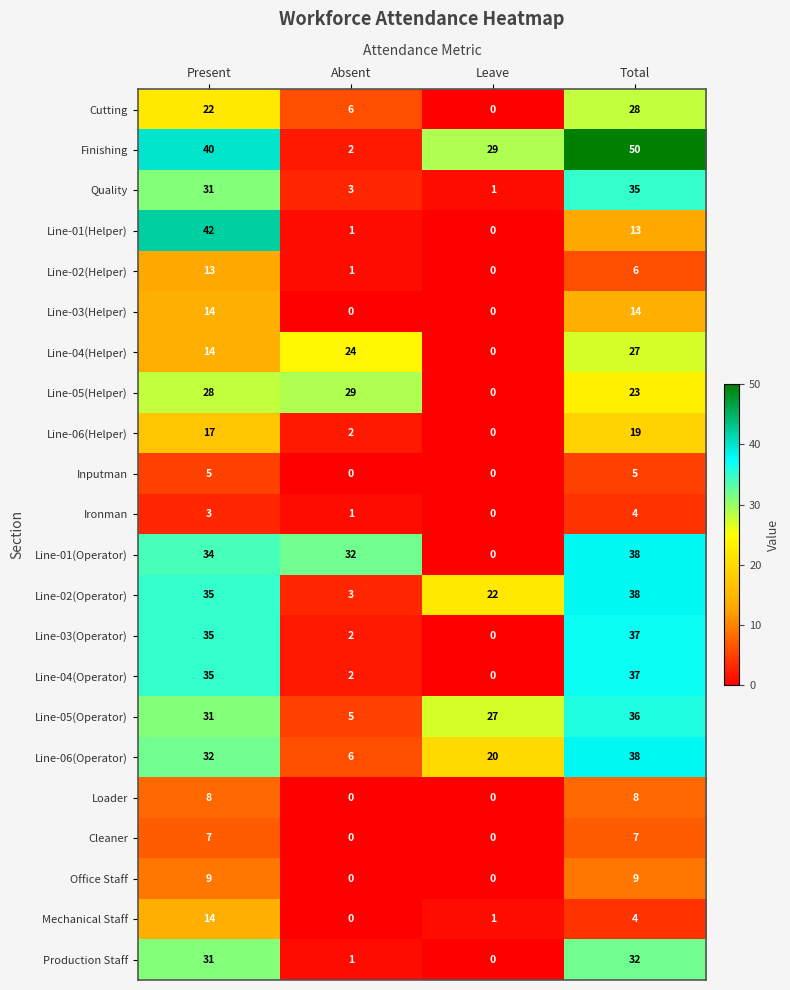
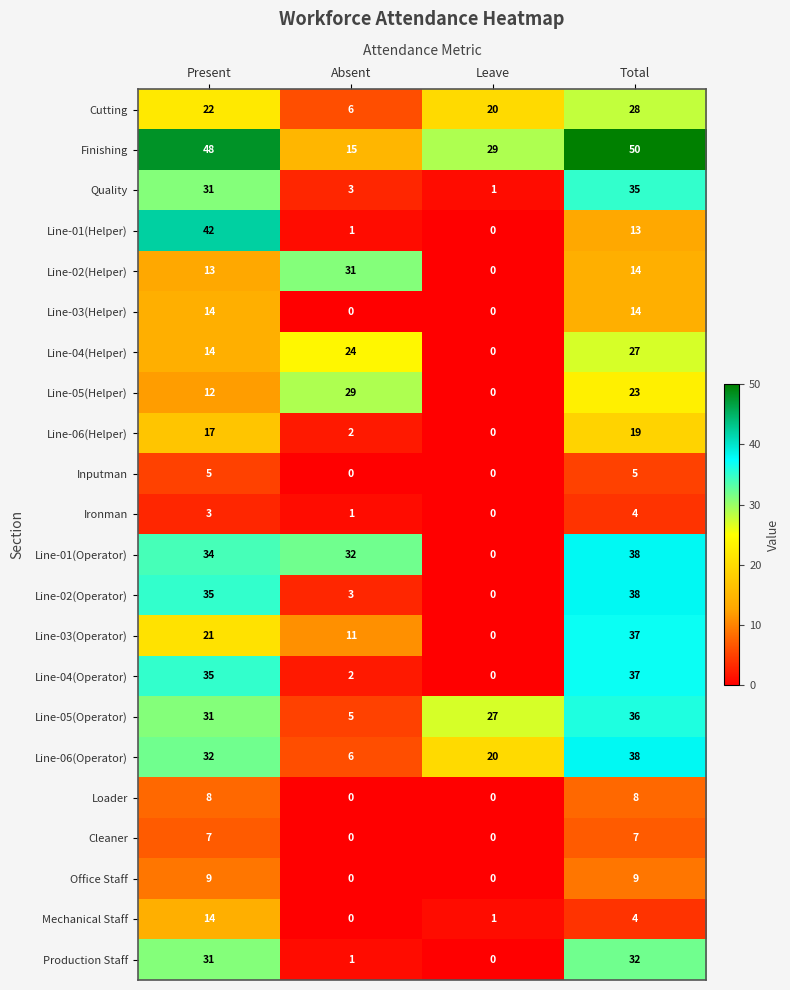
  {
    "Cutting": {
      "Present": 22,
      "Absent": 6,
-     "Leave": 0,
+     "Leave": 20,
      "Total": 28
    },
    "Finishing": {
-     "Present": 40,
-     "Absent": 2,
+     "Present": 48,
+     "Absent": 15,
      "Leave": 29,
      "Total": 50
    },
    "Quality": {
      "Present": 31,
      "Absent": 3,
      "Leave": 1,
      "Total": 35
    },
    "Line-01(Helper)": {
      "Present": 42,
      "Absent": 1,
      "Leave": 0,
      "Total": 13
    },
    "Line-02(Helper)": {
      "Present": 13,
-     "Absent": 1,
+     "Absent": 31,
      "Leave": 0,
-     "Total": 6
+     "Total": 14
    },
    "Line-03(Helper)": {
      "Present": 14,
      "Absent": 0,
      "Leave": 0,
      "Total": 14
    },
    "Line-04(Helper)": {
      "Present": 14,
      "Absent": 24,
      "Leave": 0,
      "Total": 27
    },
    "Line-05(Helper)": {
-     "Present": 28,
+     "Present": 12,
      "Absent": 29,
      "Leave": 0,
      "Total": 23
    },
    "Line-06(Helper)": {
      "Present": 17,
      "Absent": 2,
      "Leave": 0,
      "Total": 19
    },
    "Inputman": {
      "Present": 5,
      "Absent": 0,
      "Leave": 0,
      "Total": 5
    },
    "Ironman": {
      "Present": 3,
      "Absent": 1,
      "Leave": 0,
      "Total": 4
    },
    "Line-01(Operator)": {
      "Present": 34,
      "Absent": 32,
      "Leave": 0,
      "Total": 38
    },
    "Line-02(Operator)": {
      "Present": 35,
      "Absent": 3,
-     "Leave": 22,
+     "Leave": 0,
      "Total": 38
    },
    "Line-03(Operator)": {
-     "Present": 35,
-     "Absent": 2,
+     "Present": 21,
+     "Absent": 11,
      "Leave": 0,
      "Total": 37
    },
    "Line-04(Operator)": {
      "Present": 35,
      "Absent": 2,
      "Leave": 0,
      "Total": 37
    },
    "Line-05(Operator)": {
      "Present": 31,
      "Absent": 5,
      "Leave": 27,
      "Total": 36
    },
    "Line-06(Operator)": {
      "Present": 32,
      "Absent": 6,
      "Leave": 20,
      "Total": 38
    },
    "Loader": {
      "Present": 8,
      "Absent": 0,
      "Leave": 0,
      "Total": 8
    },
    "Cleaner": {
      "Present": 7,
      "Absent": 0,
      "Leave": 0,
      "Total": 7
    },
    "Office Staff": {
      "Present": 9,
      "Absent": 0,
      "Leave": 0,
      "Total": 9
    },
    "Mechanical Staff": {
      "Present": 14,
      "Absent": 0,
      "Leave": 1,
      "Total": 4
    },
    "Production Staff": {
      "Present": 31,
      "Absent": 1,
      "Leave": 0,
      "Total": 32
    }
  }
